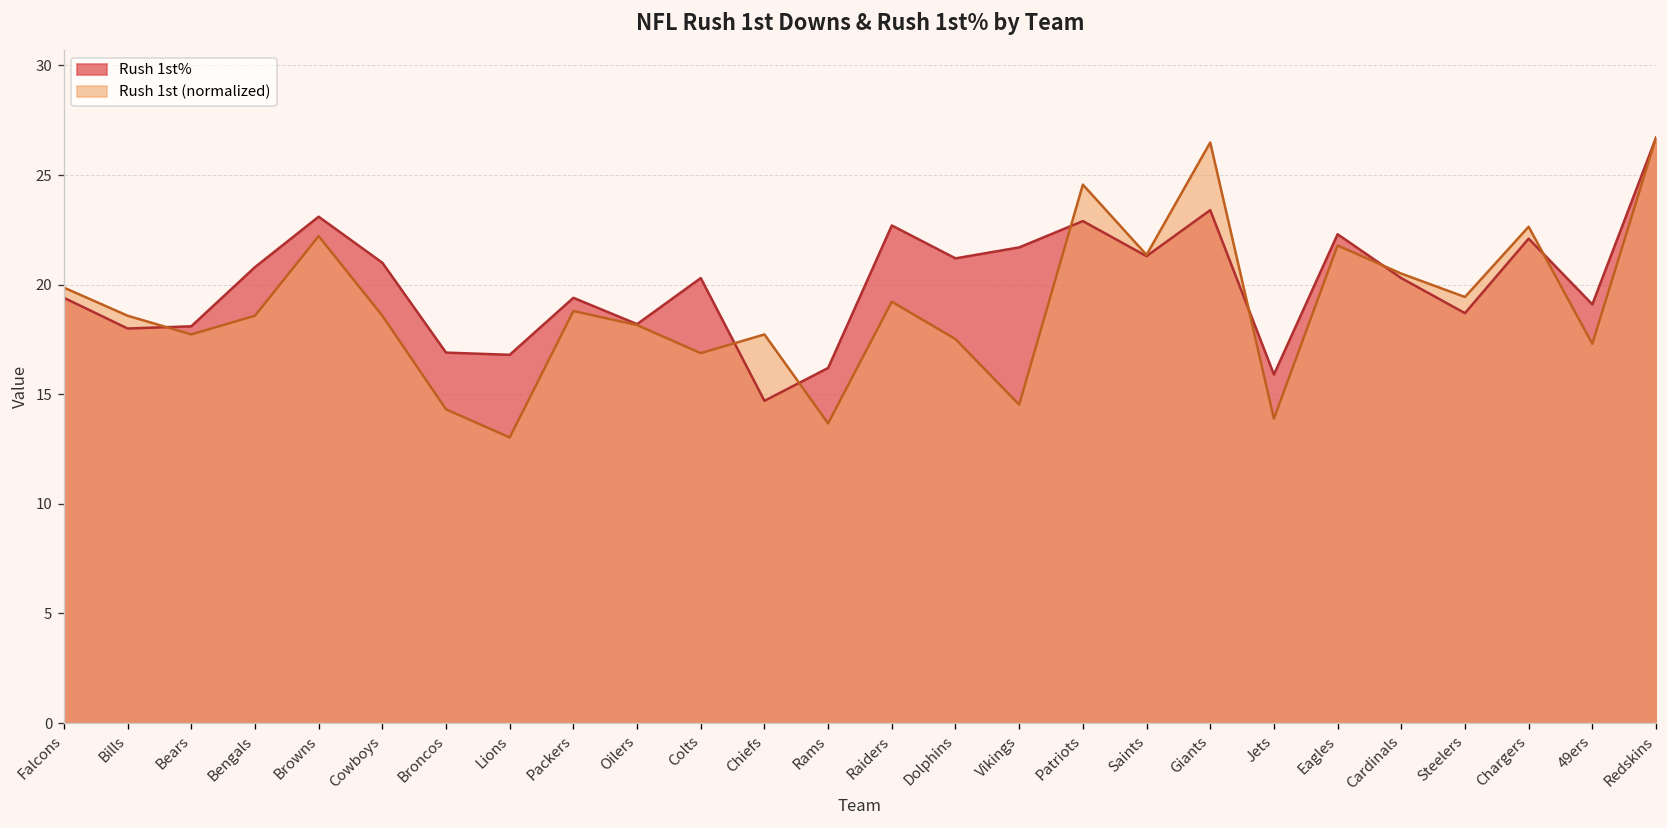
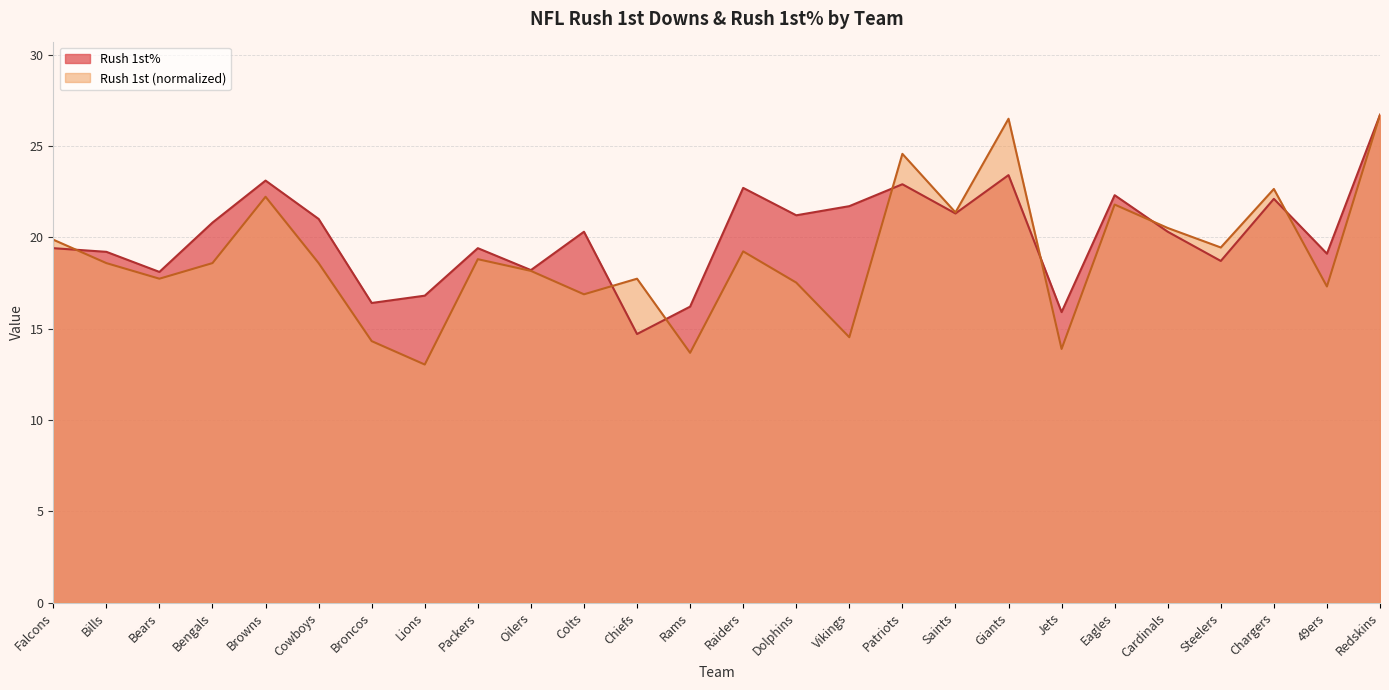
  {
    "Rush 1st%": {
      "Falcons": 19.4,
-     "Bills": 18.0,
+     "Bills": 19.2,
      "Bears": 18.1,
      "Bengals": 20.8,
      "Browns": 23.1,
      "Cowboys": 21.0,
-     "Broncos": 16.9,
+     "Broncos": 16.4,
      "Lions": 16.8,
      "Packers": 19.4,
      "Colts": 20.3,
      "Chiefs": 14.7,
      "Rams": 16.2,
      "Raiders": 22.7,
      "Dolphins": 21.2,
      "Vikings": 21.7,
      "Patriots": 22.9,
      "Giants": 23.4,
      "Jets": 15.9,
      "Eagles": 22.3,
      "Cardinals": 20.3,
      "Steelers": 18.7,
      "Chargers": 22.1,
      "49ers": 19.1
    },
    "Rush 1st (normalized)": {
      "Falcons": 19.9,
      "Bills": 18.6,
      "Bears": 17.7,
      "Bengals": 18.6,
      "Browns": 22.2,
      "Cowboys": 18.6,
      "Broncos": 14.3,
      "Lions": 13.0,
      "Packers": 18.8,
      "Colts": 16.9,
      "Chiefs": 17.7,
      "Rams": 13.7,
      "Raiders": 19.2,
      "Dolphins": 17.5,
      "Vikings": 14.5,
      "Patriots": 24.6,
      "Giants": 26.5,
      "Jets": 13.9,
      "Eagles": 21.8,
      "Cardinals": 20.5,
      "Steelers": 19.4,
      "Chargers": 22.6,
      "49ers": 17.3
    }
  }
